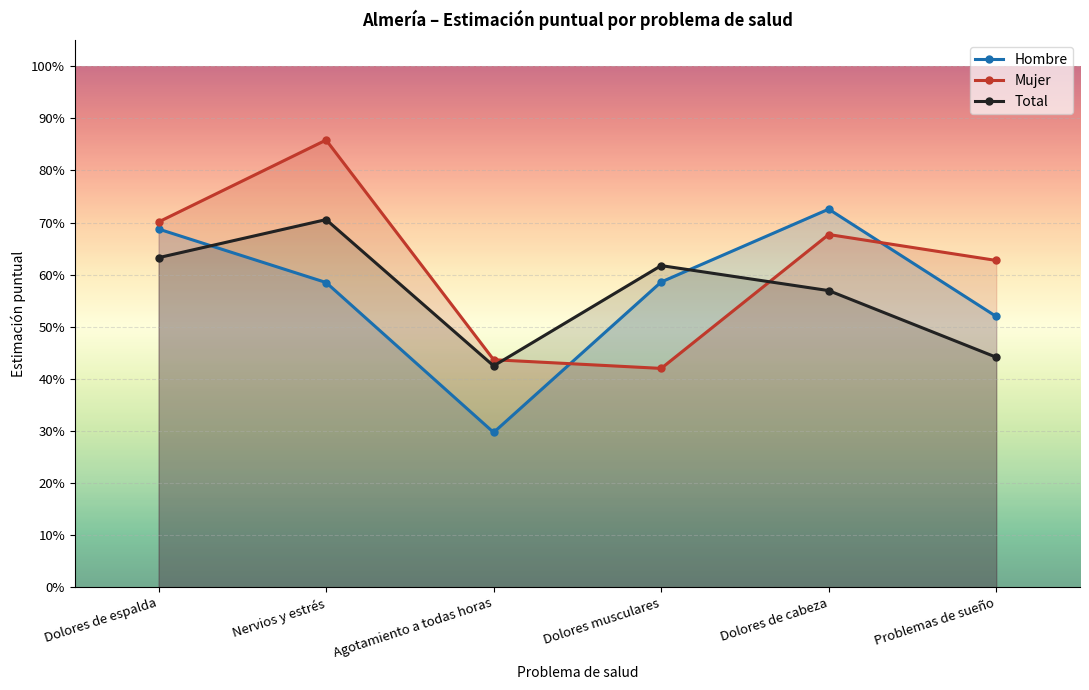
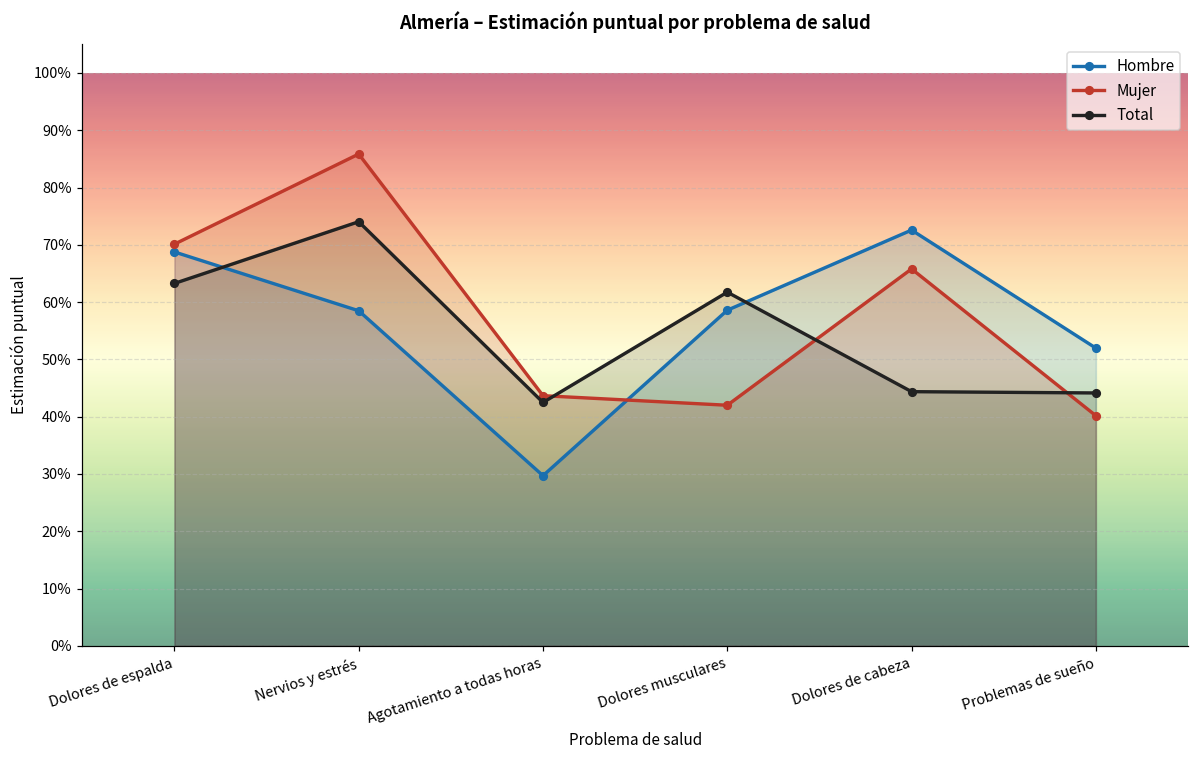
  {
    "Hombre": {
      "Dolores de espalda": "69%",
      "Nervios y estrés": "58%",
      "Agotamiento a todas horas": "30%",
      "Dolores musculares": "59%",
      "Dolores de cabeza": "73%",
      "Problemas de sueño": "52%"
    },
    "Mujer": {
      "Dolores de espalda": "70%",
      "Nervios y estrés": "86%",
      "Agotamiento a todas horas": "44%",
      "Dolores musculares": "42%",
-     "Dolores de cabeza": "68%",
-     "Problemas de sueño": "63%"
+     "Dolores de cabeza": "66%",
+     "Problemas de sueño": "40%"
    },
    "Total": {
      "Dolores de espalda": "63%",
-     "Nervios y estrés": "71%",
+     "Nervios y estrés": "74%",
      "Agotamiento a todas horas": "42%",
      "Dolores musculares": "62%",
-     "Dolores de cabeza": "57%",
+     "Dolores de cabeza": "44%",
      "Problemas de sueño": "44%"
    }
  }
